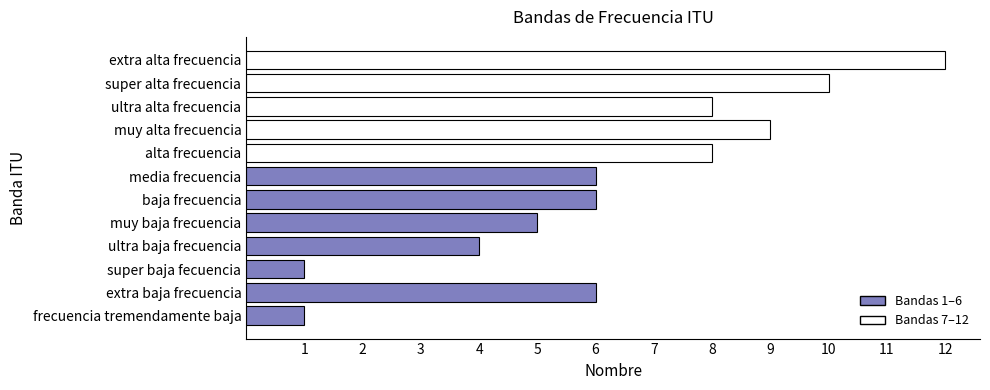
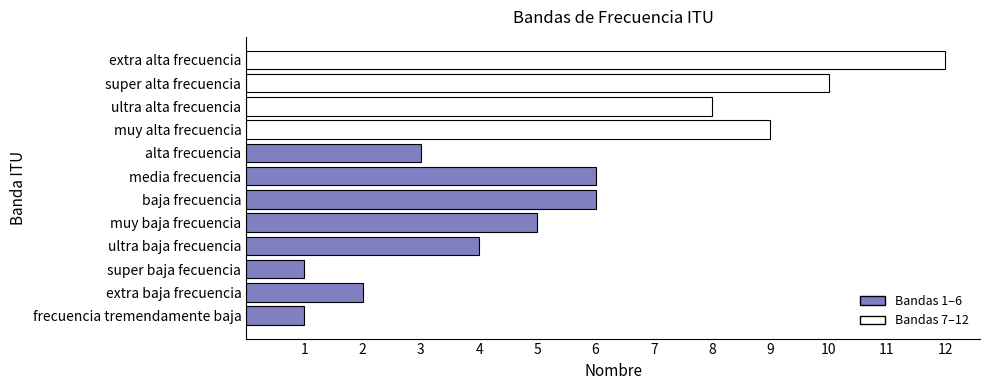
  {
    "extra alta frecuencia": 12,
    "super alta frecuencia": 10,
    "ultra alta frecuencia": 8,
    "muy alta frecuencia": 9,
-   "alta frecuencia": 8,
+   "alta frecuencia": 3,
    "media frecuencia": 6,
    "baja frecuencia": 6,
    "muy baja frecuencia": 5,
    "ultra baja frecuencia": 4,
    "super baja fecuencia": 1,
-   "extra baja frecuencia": 6,
+   "extra baja frecuencia": 2,
    "frecuencia tremendamente baja": 1
  }
